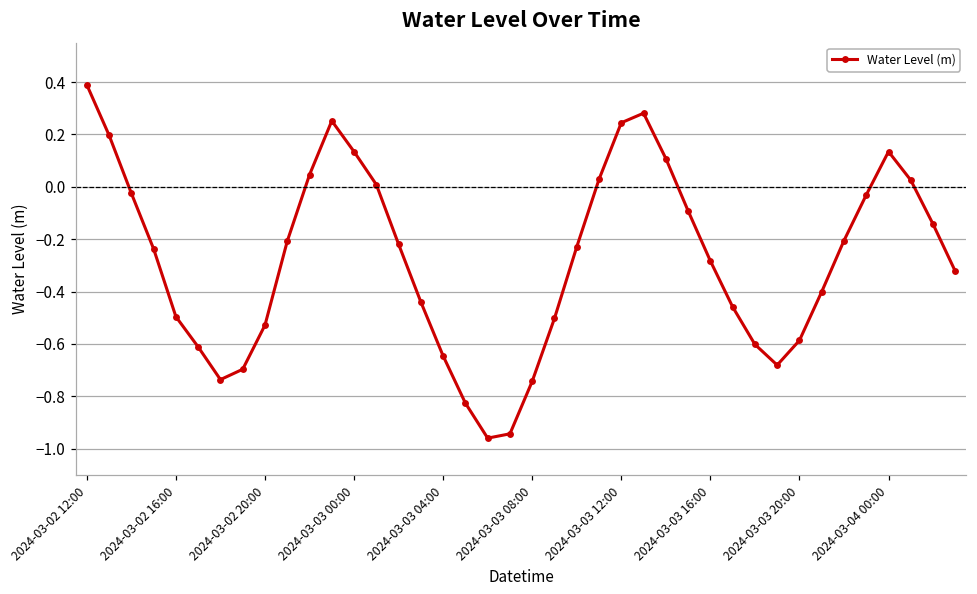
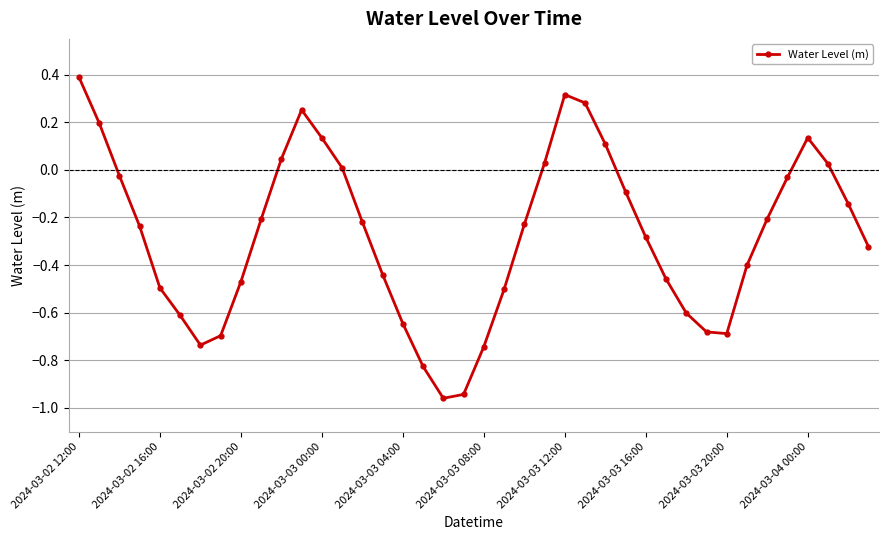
  {
    "2024-03-02 12:00": 0.39,
    "2024-03-02 16:00": -0.50,
-   "2024-03-02 20:00": -0.53,
+   "2024-03-02 20:00": -0.47,
    "2024-03-03 00:00": 0.13,
    "2024-03-03 04:00": -0.65,
    "2024-03-03 08:00": -0.74,
-   "2024-03-03 12:00": 0.24,
+   "2024-03-03 12:00": 0.32,
    "2024-03-03 16:00": -0.28,
-   "2024-03-03 20:00": -0.59,
+   "2024-03-03 20:00": -0.69,
    "2024-03-04 00:00": 0.13
  }
